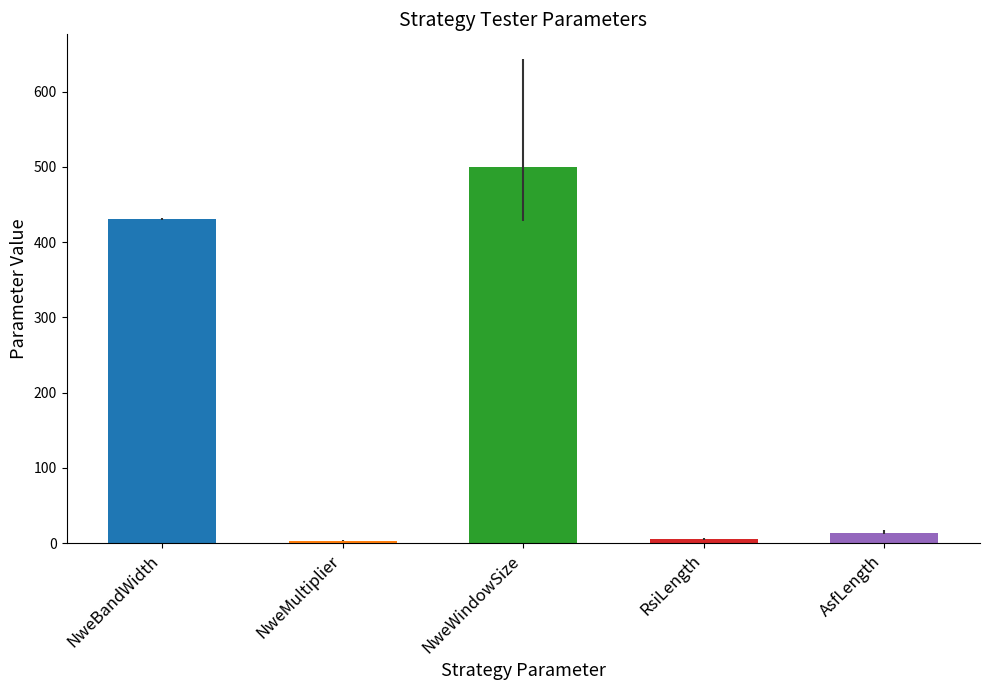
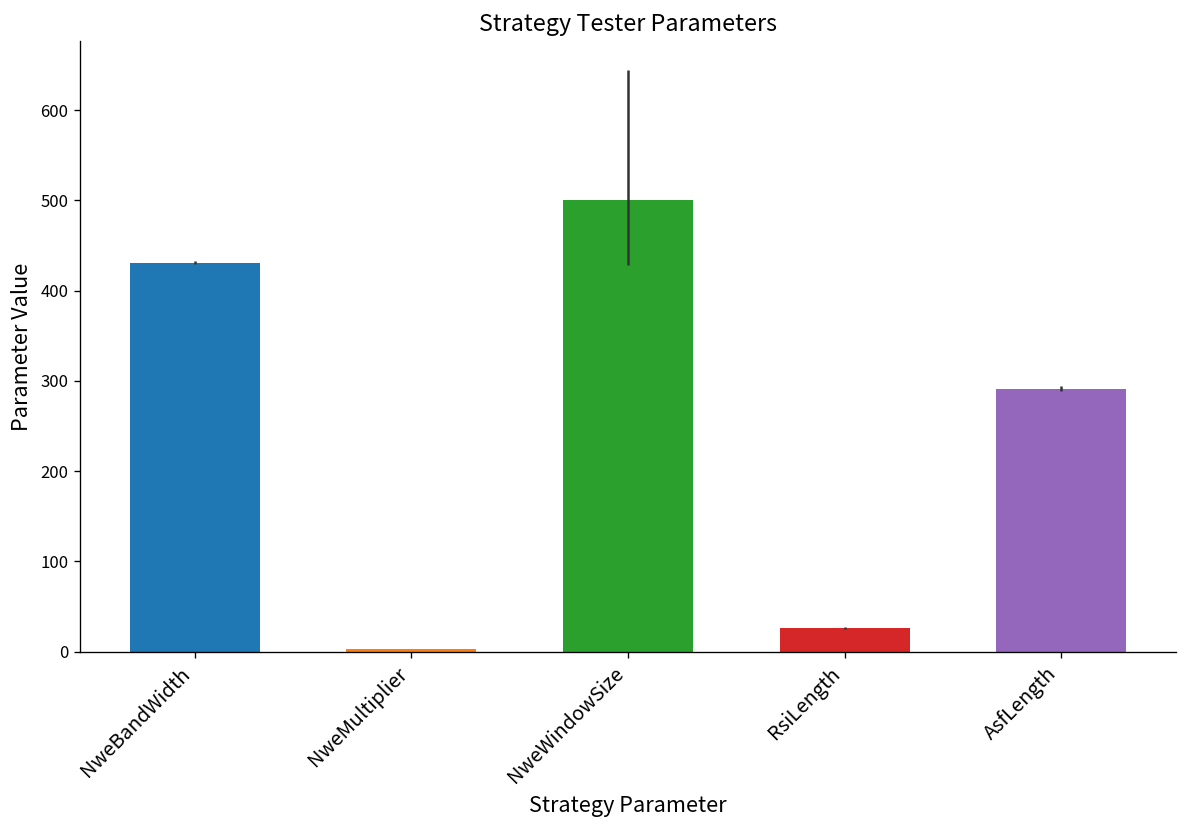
  {
    "NweBandWidth": 430,
    "NweWindowSize": 500,
-   "RsiLength": 10,
-   "AsfLength": 10
+   "RsiLength": 30,
+   "AsfLength": 290
  }
